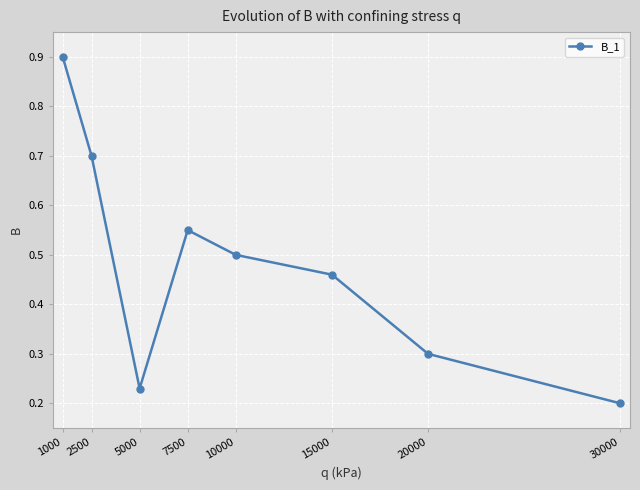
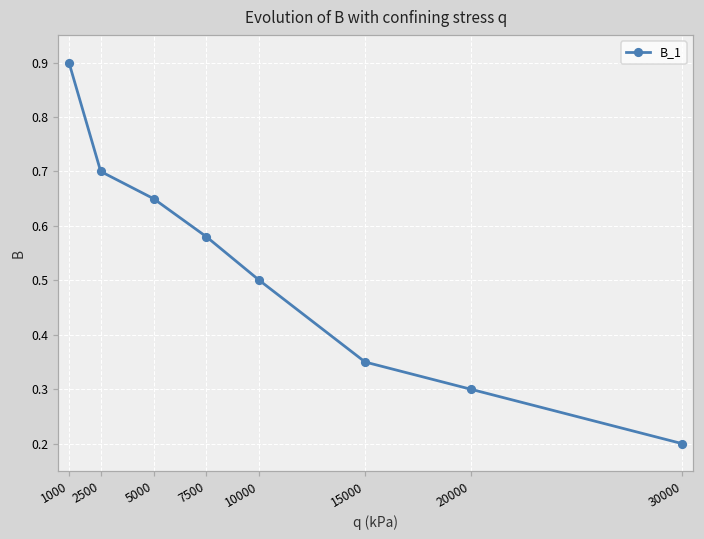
  {
    "1000": 0.90,
    "2500": 0.70,
-   "5000": 0.23,
-   "7500": 0.55,
+   "5000": 0.65,
+   "7500": 0.58,
    "10000": 0.50,
-   "15000": 0.46,
+   "15000": 0.35,
    "20000": 0.30,
    "30000": 0.20
  }
